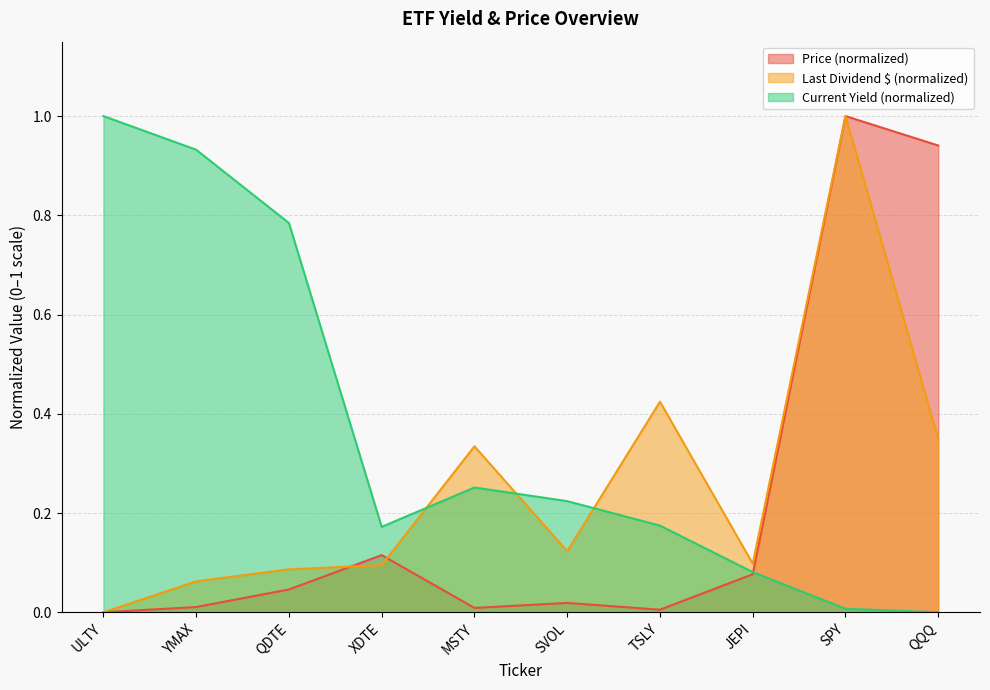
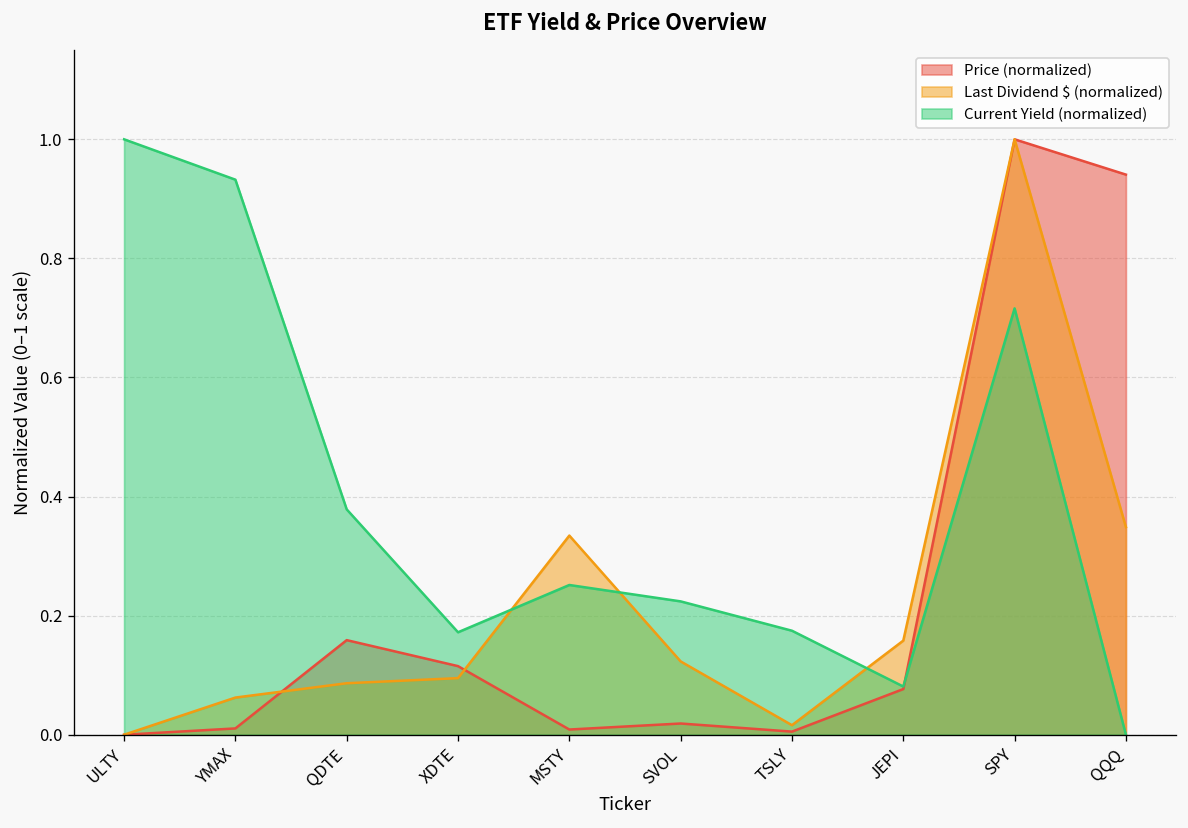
  {
    "Price (normalized)": {
      "YMAX": 0.01,
-     "QDTE": 0.05,
+     "QDTE": 0.16,
      "XDTE": 0.12,
      "MSTY": 0.01,
      "SVOL": 0.02,
      "TSLY": 0.01,
      "QQQ": 0.94
    },
    "Last Dividend $ (normalized)": {
      "YMAX": 0.06,
      "QDTE": 0.09,
      "XDTE": 0.10,
      "MSTY": 0.33,
      "SVOL": 0.12,
-     "TSLY": 0.42,
-     "JEPI": 0.10,
+     "TSLY": 0.02,
+     "JEPI": 0.16,
      "QQQ": 0.35
    },
    "Current Yield (normalized)": {
      "ULTY": 1.00,
      "YMAX": 0.93,
-     "QDTE": 0.78,
+     "QDTE": 0.38,
      "XDTE": 0.17,
      "MSTY": 0.25,
      "SVOL": 0.22,
      "TSLY": 0.17,
-     "SPY": 0.01,
+     "SPY": 0.72,
      "QQQ": 0.00
    }
  }
